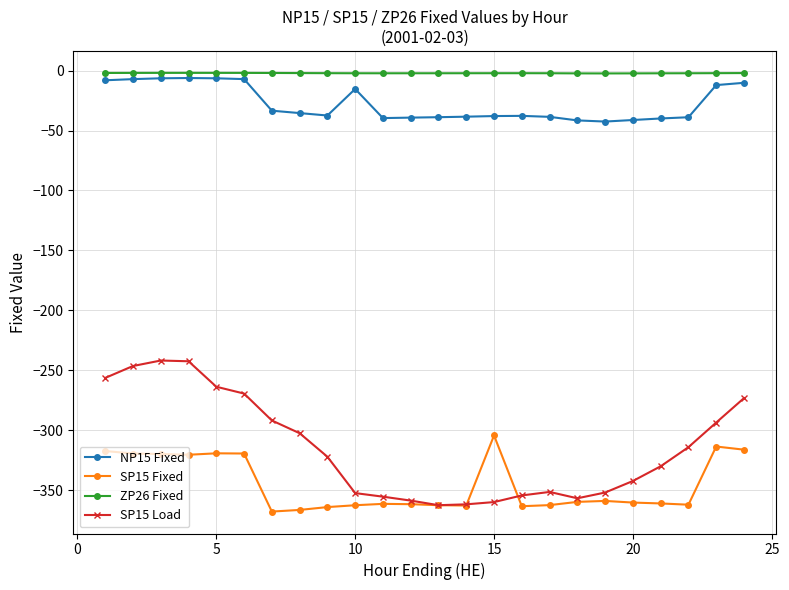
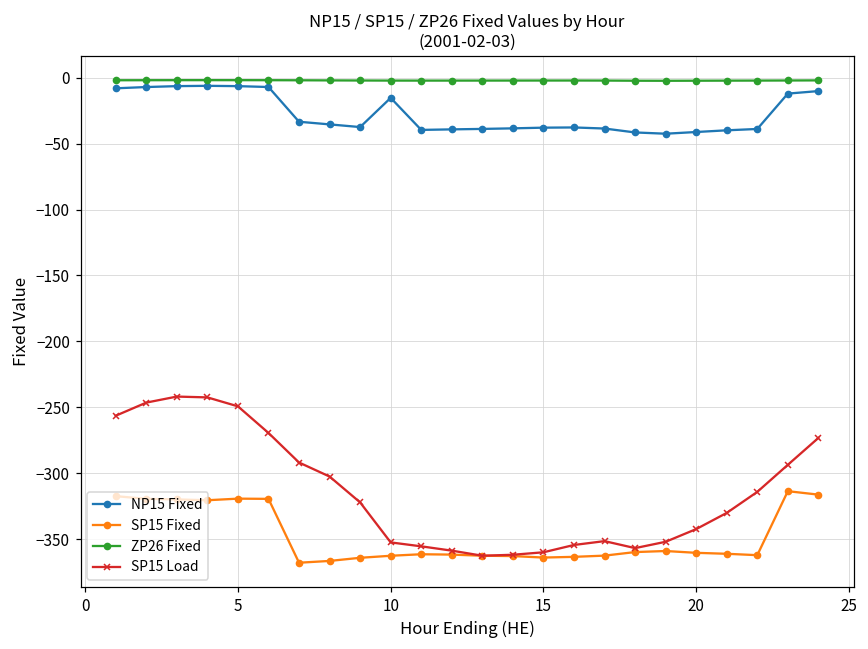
  {
    "NP15 Fixed": {
      "5": -6,
      "10": -15,
      "15": -38,
      "20": -41
    },
    "SP15 Fixed": {
      "5": -319,
      "10": -363,
-     "15": -304,
+     "15": -364,
      "20": -360
    },
    "ZP26 Fixed": {
      "5": -2,
      "10": -2,
      "15": -2,
      "20": -2
    },
    "SP15 Load": {
-     "5": -264,
+     "5": -249,
      "10": -352,
      "15": -360,
      "20": -342
    }
  }
